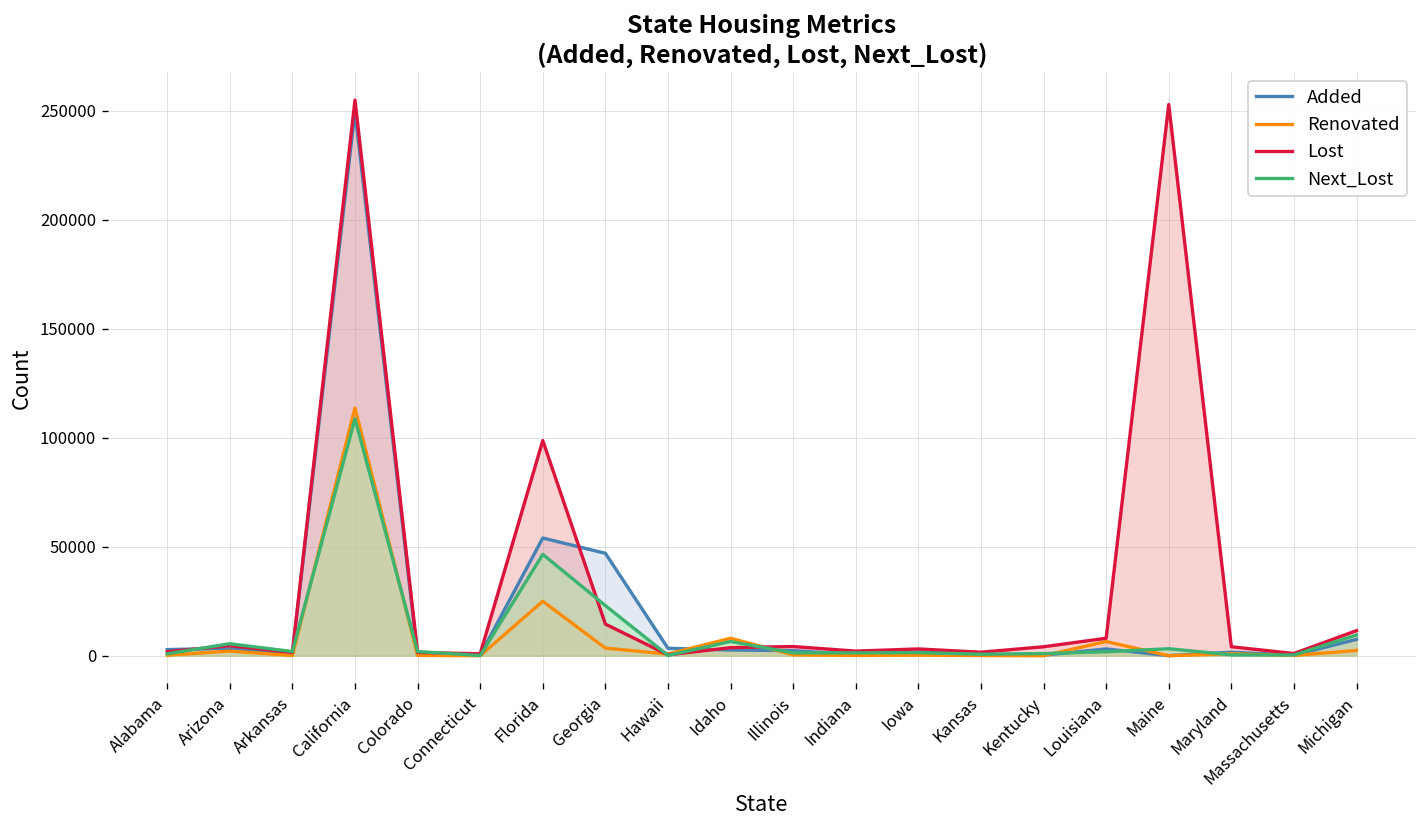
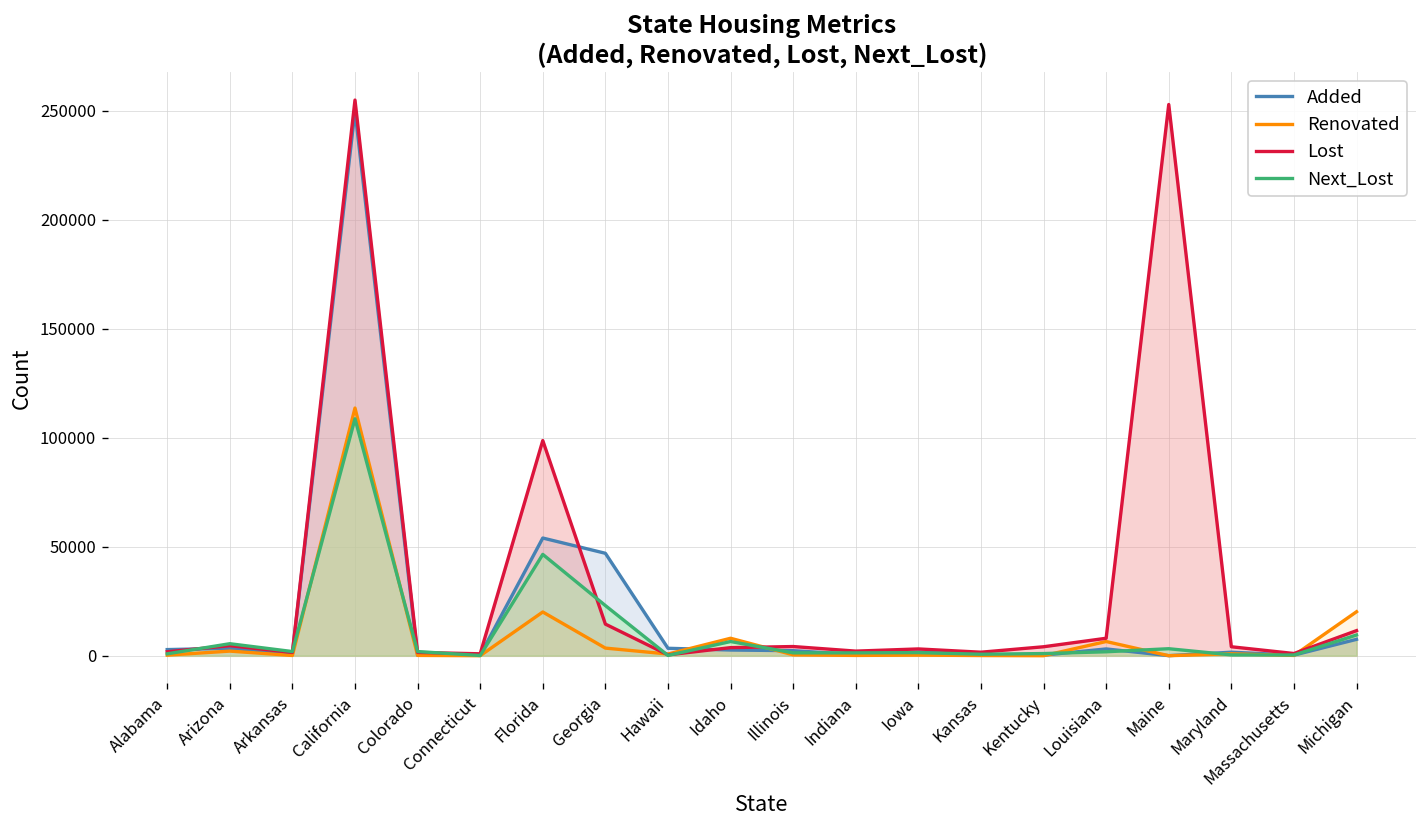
  {
    "Added": {
      "California": 250000,
      "Florida": 54000,
      "Georgia": 47000,
      "Hawaii": 3000,
      "Michigan": 8000
    },
    "Renovated": {
      "California": 114000,
-     "Florida": 25000,
+     "Florida": 20000,
      "Georgia": 3000,
      "Idaho": 8000,
      "Louisiana": 7000,
-     "Michigan": 2000
+     "Michigan": 20000
    },
    "Lost": {
      "California": 255000,
      "Florida": 99000,
      "Georgia": 15000,
      "Illinois": 4000,
      "Kentucky": 4000,
      "Louisiana": 8000,
      "Maine": 253000,
      "Maryland": 4000,
      "Michigan": 12000
    },
    "Next_Lost": {
      "California": 109000,
      "Florida": 46000,
      "Georgia": 23000,
      "Idaho": 7000,
      "Maine": 3000,
      "Michigan": 10000
    }
  }
